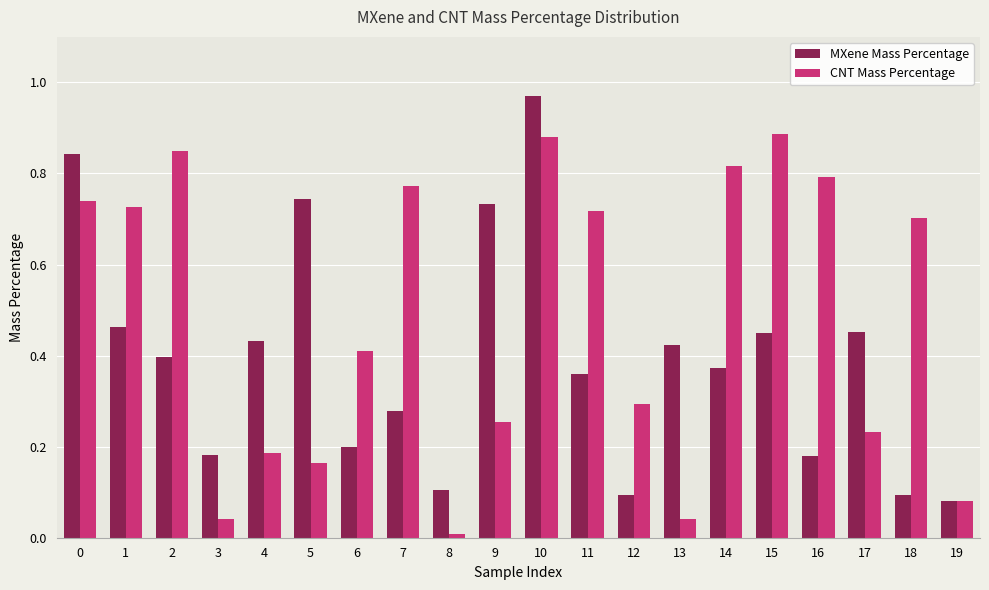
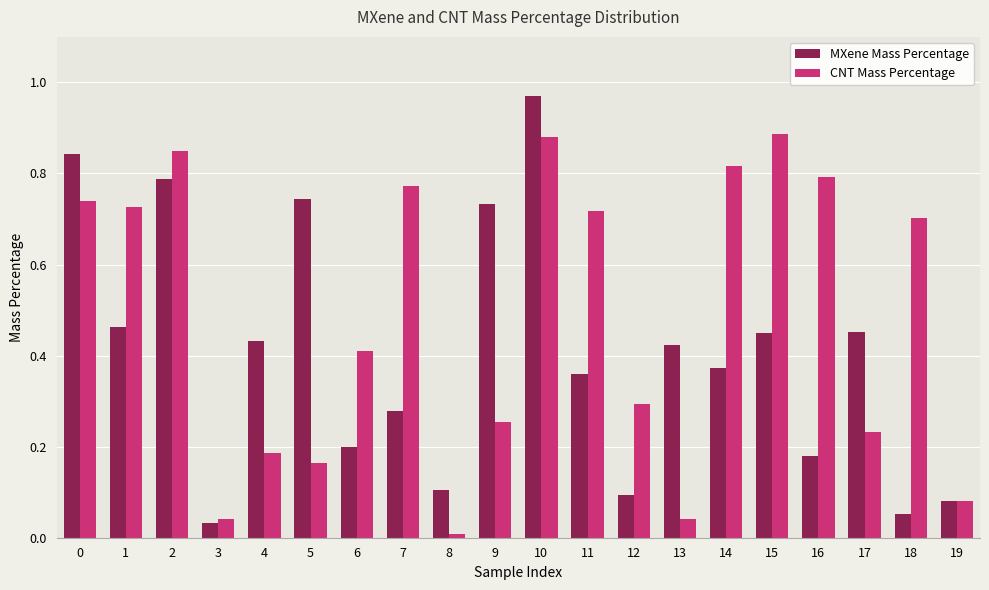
  {
    "MXene Mass Percentage": {
      "0": 0.84,
      "1": 0.46,
-     "2": 0.40,
-     "3": 0.18,
+     "2": 0.79,
+     "3": 0.03,
      "4": 0.43,
      "5": 0.74,
      "6": 0.20,
      "7": 0.28,
      "8": 0.10,
      "9": 0.73,
      "10": 0.97,
      "11": 0.36,
      "12": 0.09,
      "13": 0.42,
      "14": 0.37,
      "15": 0.45,
      "16": 0.18,
      "17": 0.45,
-     "18": 0.09,
+     "18": 0.05,
      "19": 0.08
    },
    "CNT Mass Percentage": {
      "0": 0.74,
      "1": 0.73,
      "2": 0.85,
      "3": 0.04,
      "4": 0.19,
      "5": 0.16,
      "6": 0.41,
      "7": 0.77,
      "8": 0.01,
      "9": 0.25,
      "10": 0.88,
      "11": 0.72,
      "12": 0.29,
      "13": 0.04,
      "14": 0.82,
      "15": 0.89,
      "16": 0.79,
      "17": 0.23,
      "18": 0.70,
      "19": 0.08
    }
  }
